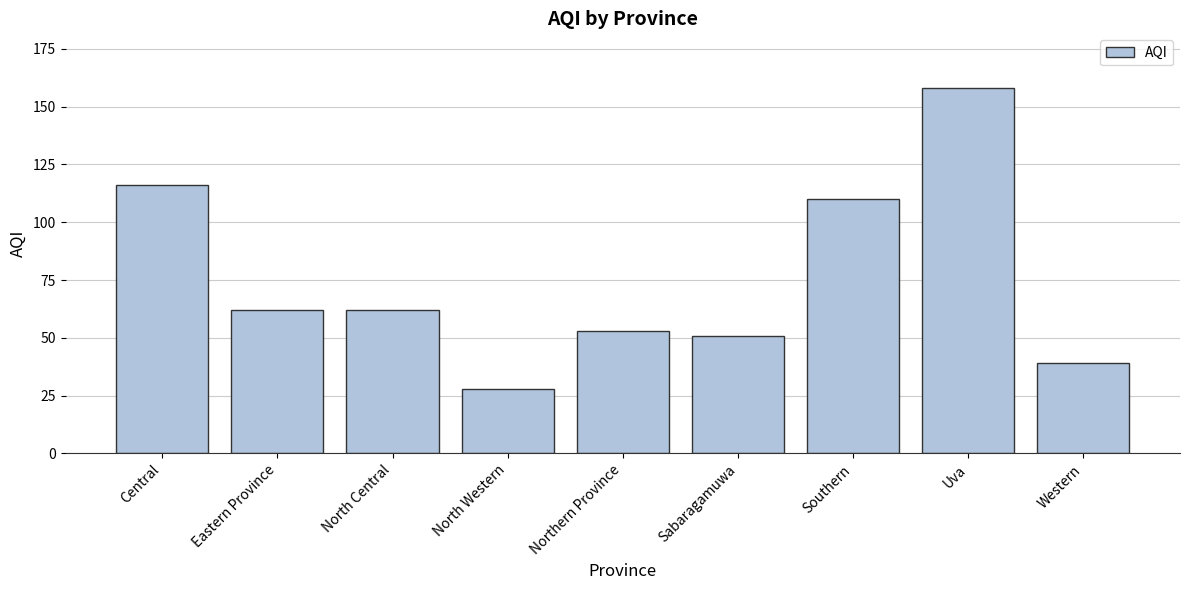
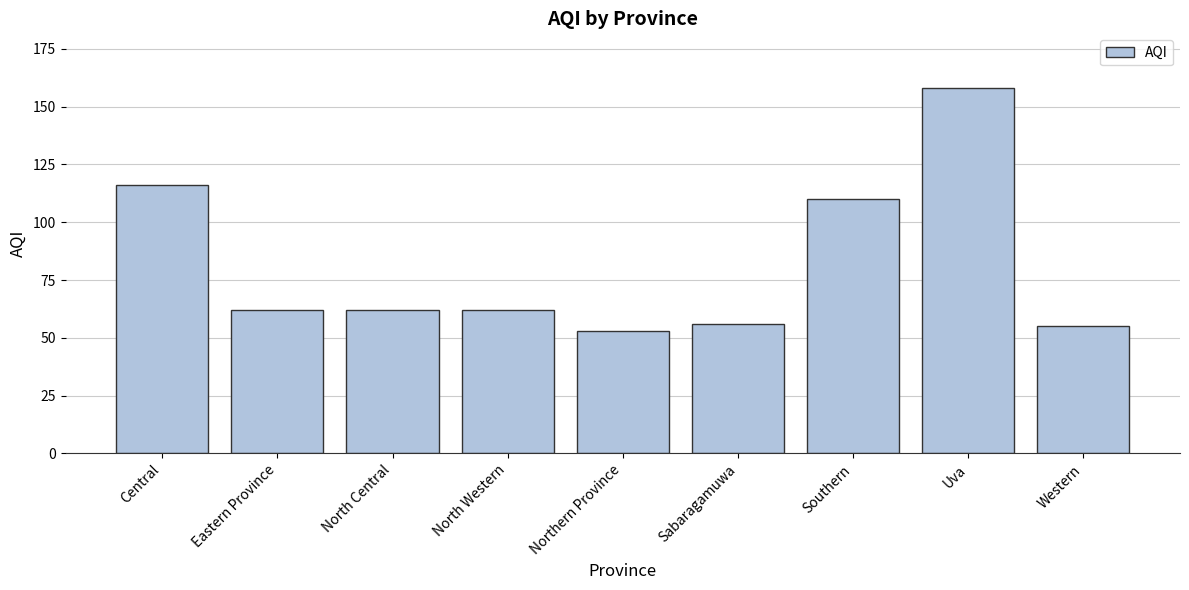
  {
    "Central": 116,
    "Eastern Province": 62,
    "North Central": 62,
-   "North Western": 28,
+   "North Western": 62,
    "Northern Province": 53,
-   "Sabaragamuwa": 51,
+   "Sabaragamuwa": 56,
    "Southern": 110,
    "Uva": 158,
-   "Western": 39
+   "Western": 55
  }
